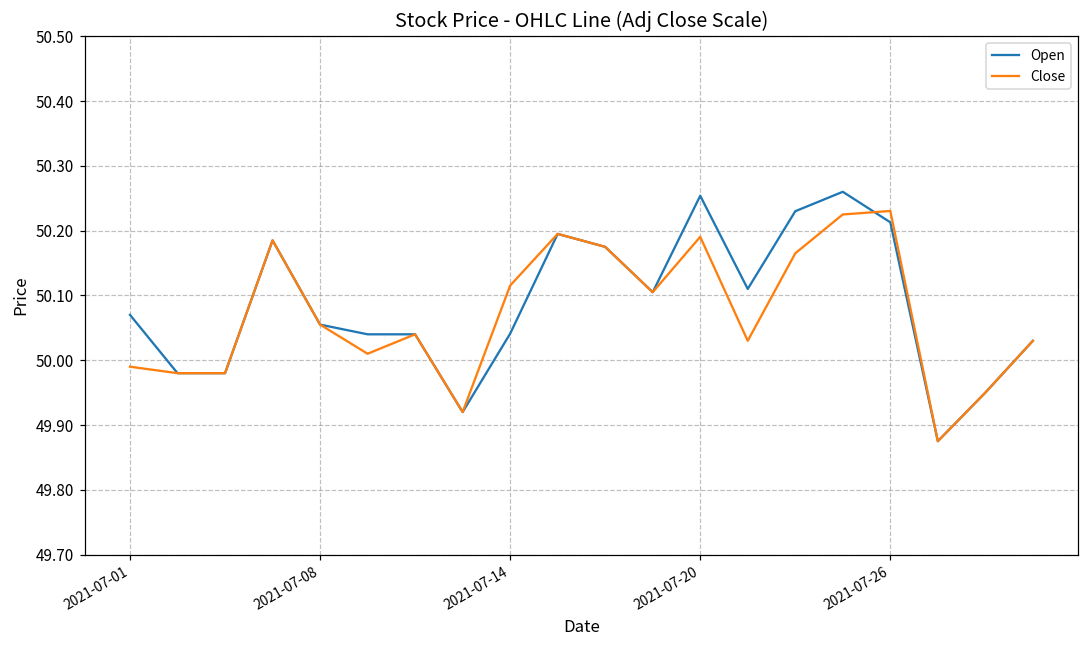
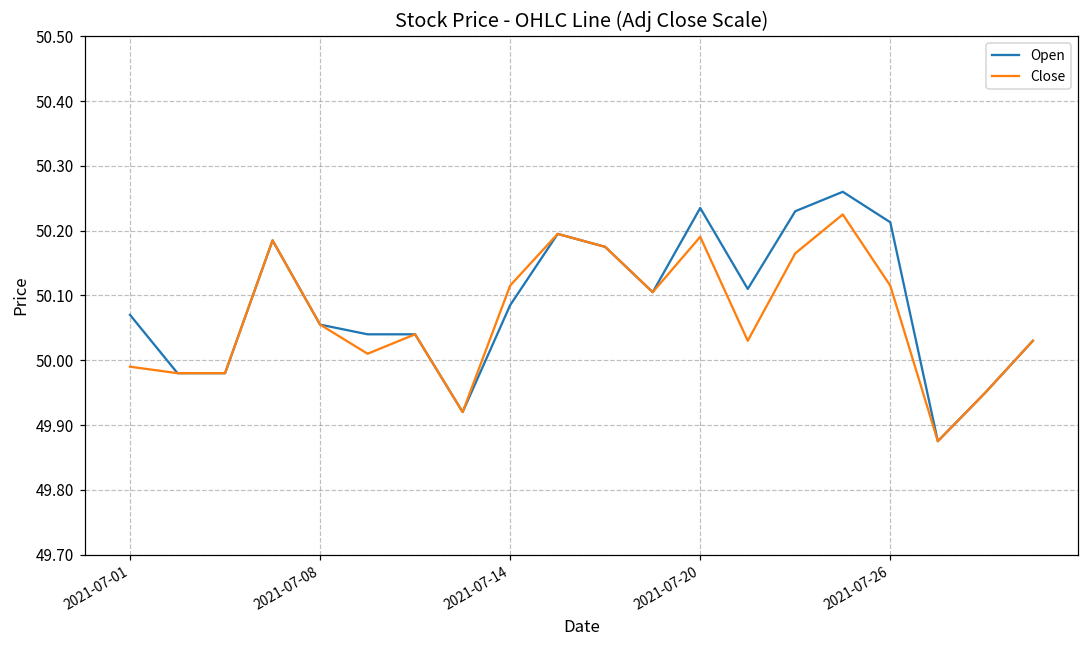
  {
    "Open": {
      "2021-07-01": 50.07,
-     "2021-07-14": 50.04,
-     "2021-07-20": 50.25,
+     "2021-07-14": 50.08,
+     "2021-07-20": 50.24,
      "2021-07-26": 50.21
    },
    "Close": {
      "2021-07-01": 49.99,
      "2021-07-14": 50.12,
      "2021-07-20": 50.19,
-     "2021-07-26": 50.23
+     "2021-07-26": 50.12
    }
  }
